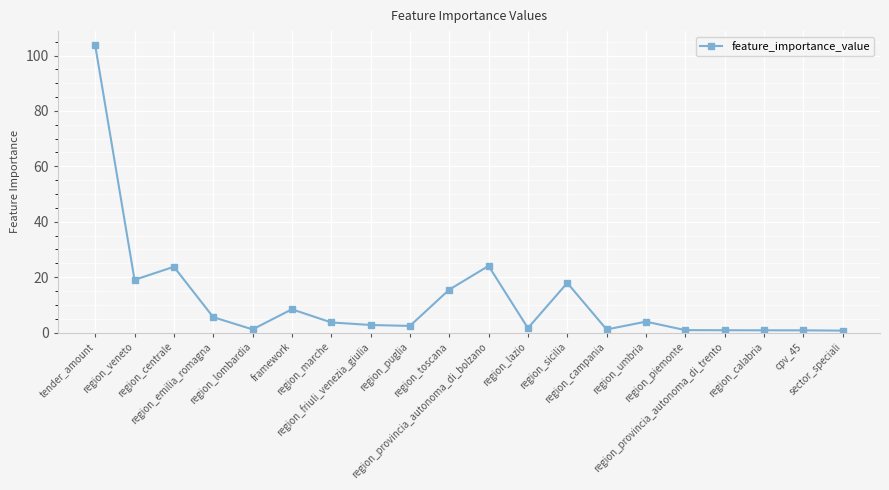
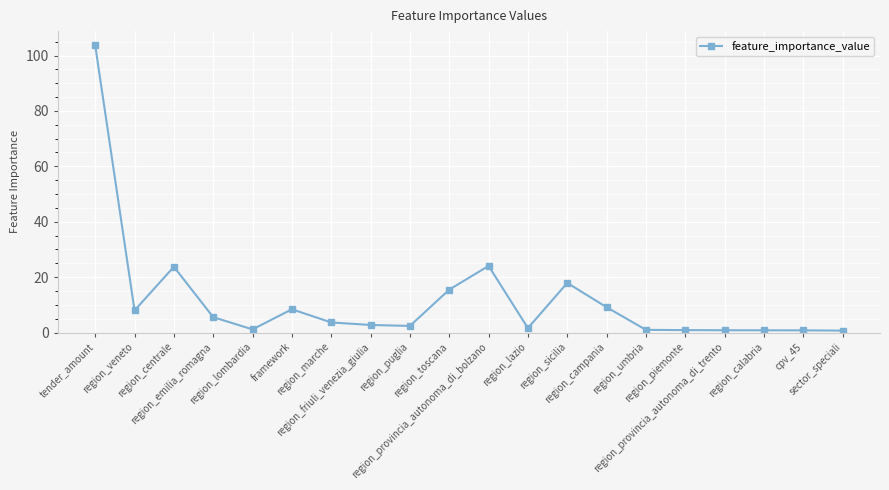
  {
    "tender_amount": 104,
-   "region_veneto": 19,
+   "region_veneto": 8,
    "region_centrale": 24,
    "region_emilia_romagna": 6,
    "region_lombardia": 1,
    "framework": 8,
    "region_marche": 4,
    "region_friuli_venezia_giulia": 3,
    "region_puglia": 2,
    "region_toscana": 15,
    "region_provincia_autonoma_di_bolzano": 24,
    "region_lazio": 2,
    "region_sicilia": 18,
-   "region_campania": 1,
-   "region_umbria": 4,
+   "region_campania": 9,
+   "region_umbria": 1,
    "region_piemonte": 1,
    "region_provincia_autonoma_di_trento": 1,
    "region_calabria": 1,
    "cpv_45": 1,
    "sector_speciali": 1
  }
